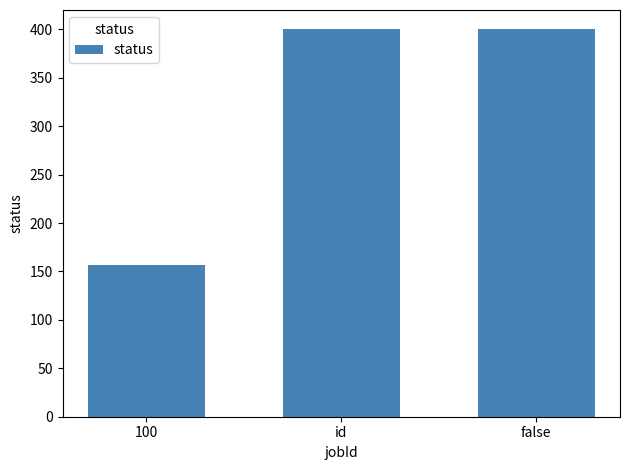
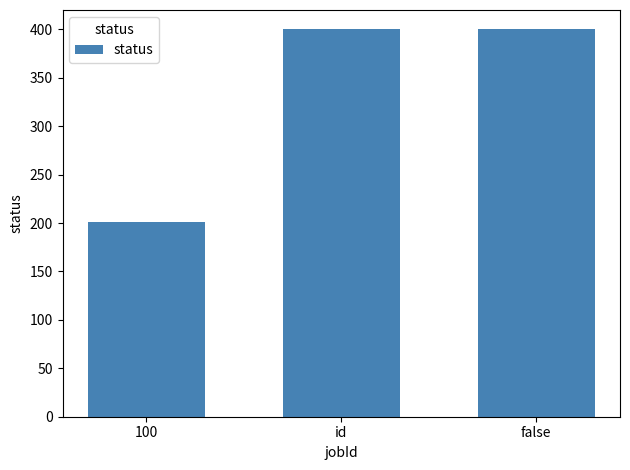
  {
-   "100": 160,
+   "100": 200,
    "id": 400,
    "false": 400
  }
